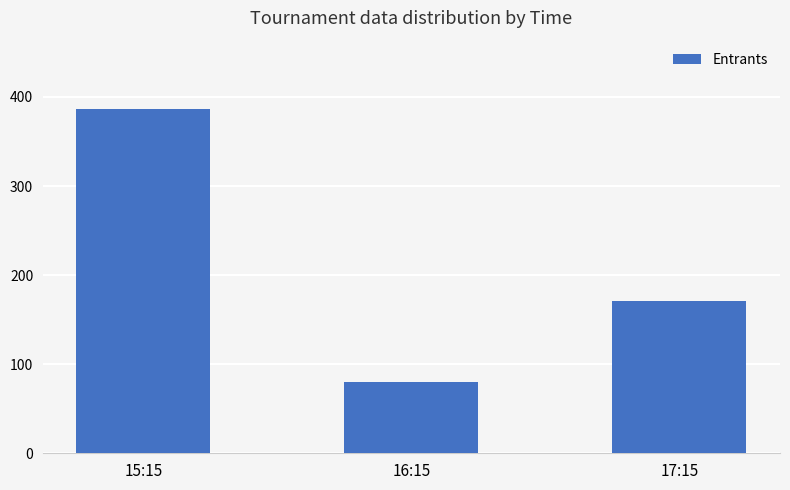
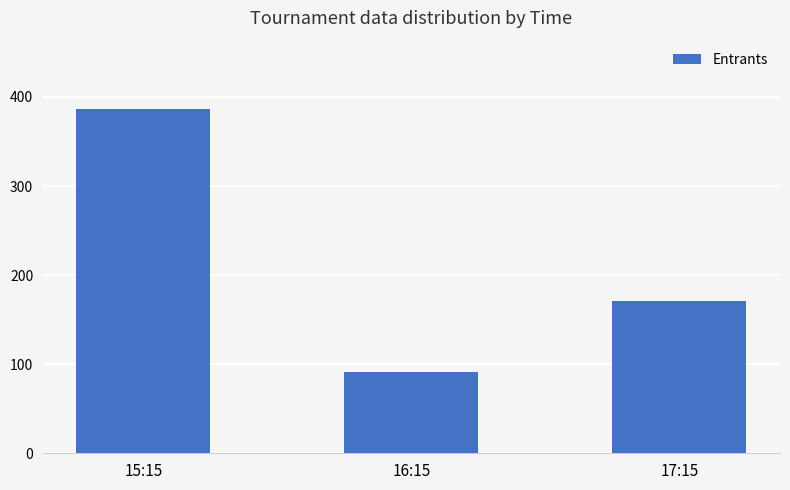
  {
    "15:15": 390,
-   "16:15": 80,
+   "16:15": 90,
    "17:15": 170
  }
